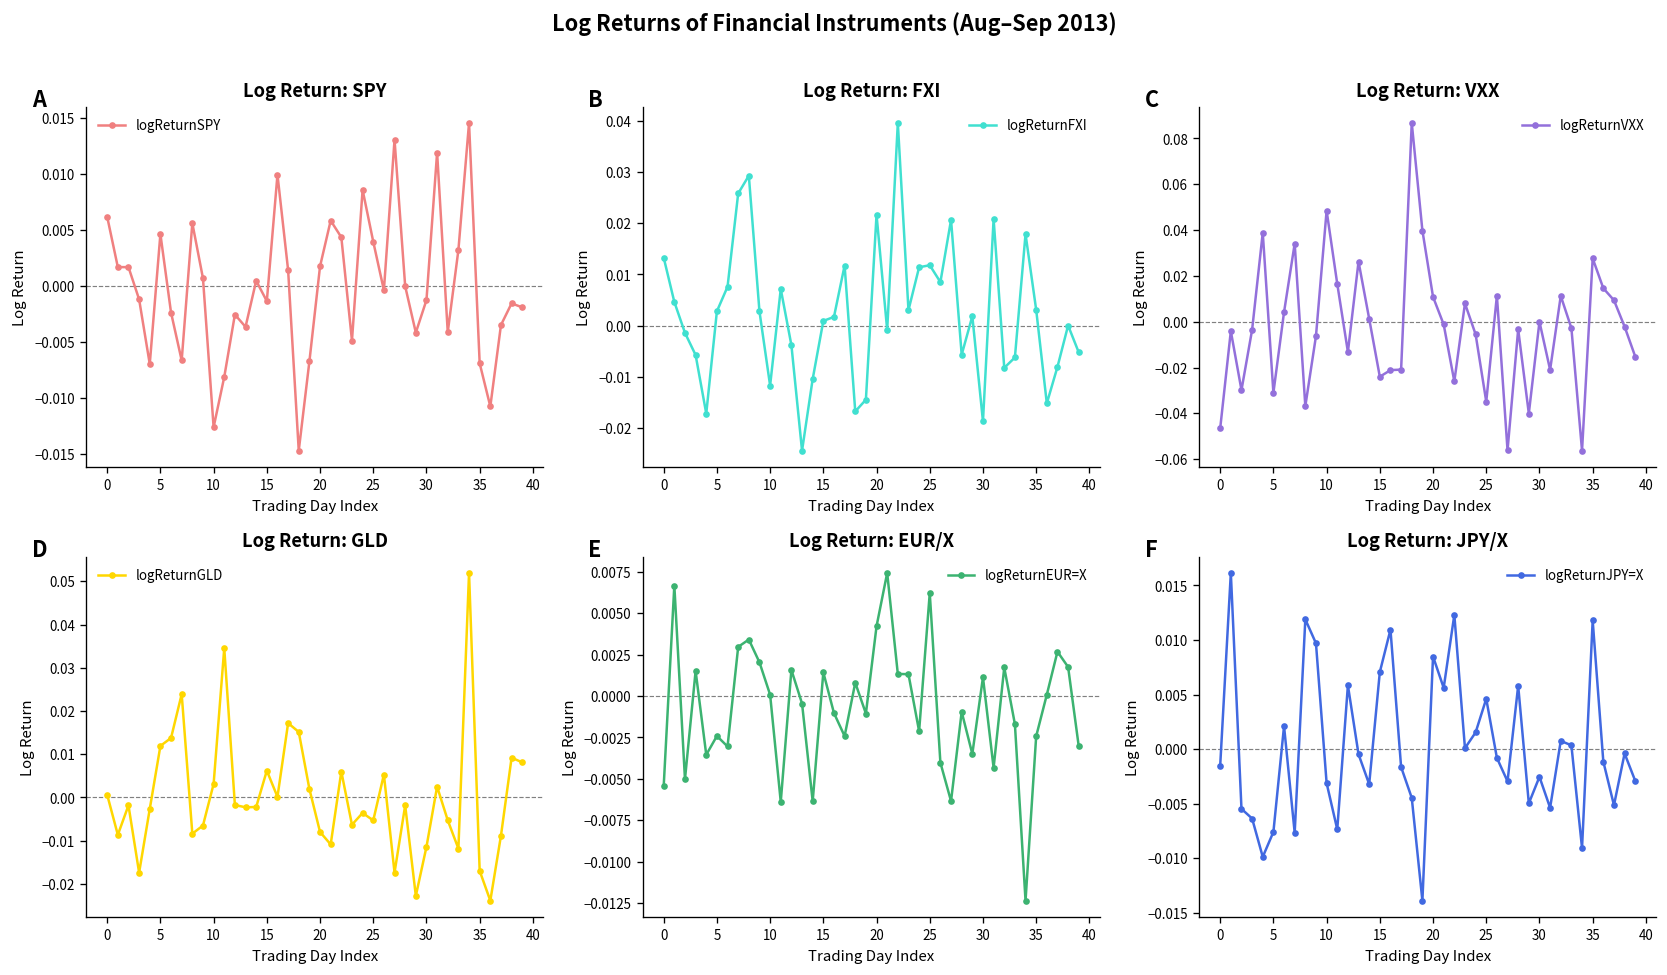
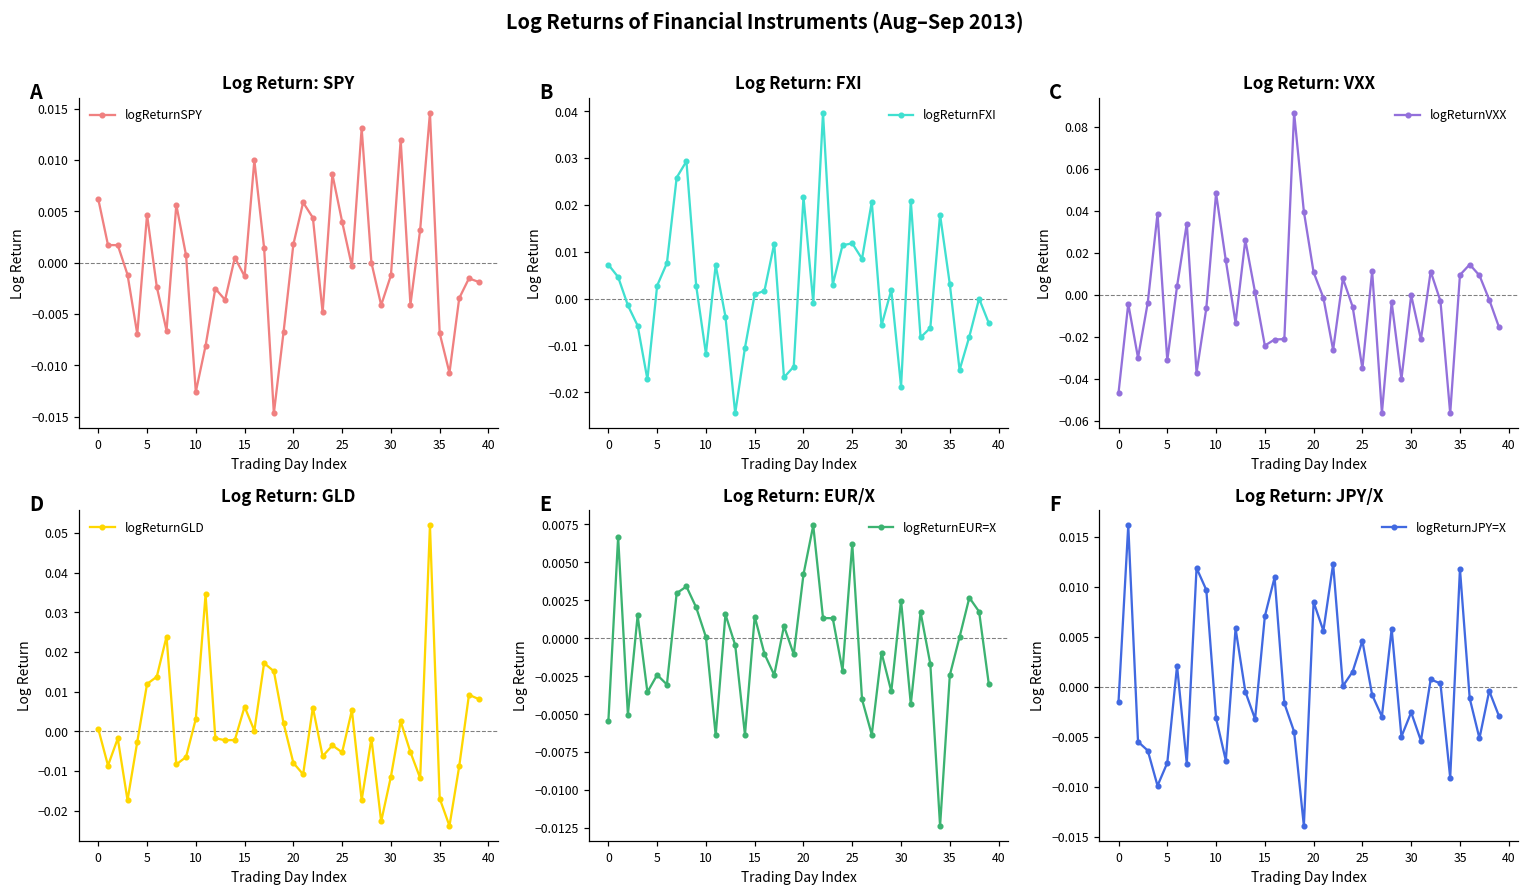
  {
    "Log Return: SPY": {
      "0": 0.006,
      "5": 0.005,
      "10": -0.013,
      "15": -0.001,
      "20": 0.002,
      "25": 0.004,
      "30": -0.001,
      "35": -0.007
    },
    "Log Return: FXI": {
-     "0": 0.013,
+     "0": 0.007,
      "5": 0.003,
      "10": -0.012,
      "15": 0.001,
      "20": 0.022,
      "25": 0.012,
      "30": -0.019,
      "35": 0.003
    },
    "Log Return: VXX": {
      "0": -0.047,
      "5": -0.031,
      "10": 0.048,
      "15": -0.024,
      "20": 0.011,
      "25": -0.035,
      "30": 0.000,
-     "35": 0.028
+     "35": 0.010
    },
    "Log Return: GLD": {
      "0": 0.001,
      "5": 0.012,
      "10": 0.003,
      "15": 0.006,
      "20": -0.008,
      "25": -0.005,
      "30": -0.011,
      "35": -0.017
    },
    "Log Return: EUR/X": {
      "0": -0.0055,
      "5": -0.0024,
      "10": 0.0001,
      "15": 0.0014,
      "20": 0.0042,
      "25": 0.0062,
-     "30": 0.0011,
+     "30": 0.0025,
      "35": -0.0024
    },
    "Log Return: JPY/X": {
      "0": -0.002,
      "5": -0.008,
      "10": -0.003,
      "15": 0.007,
      "20": 0.008,
      "25": 0.005,
      "30": -0.003,
      "35": 0.012
    }
  }
